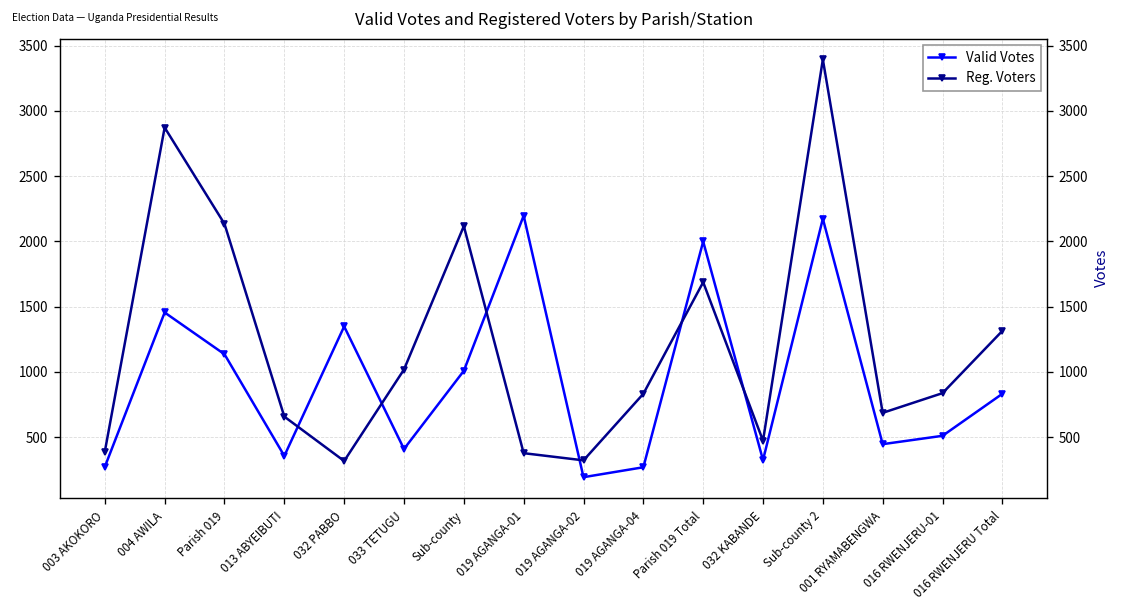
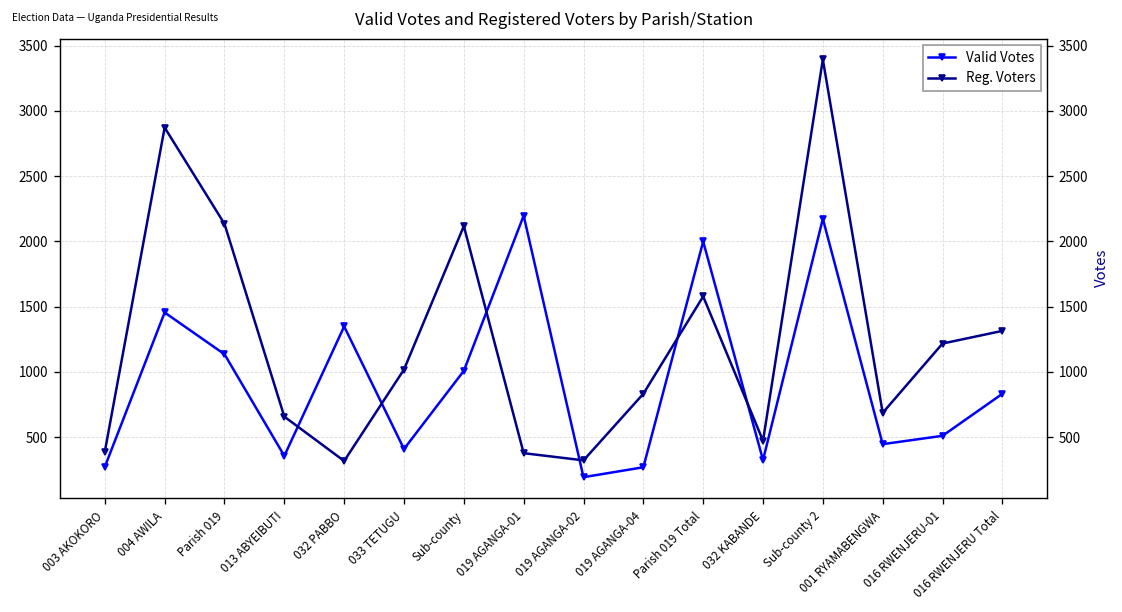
  {
    "Valid Votes": {
      "003 AKOKORO": 270,
      "004 AWILA": 1460,
      "Parish 019": 1140,
      "013 ABYEIBUTI": 360,
      "032 PABBO": 1350,
      "033 TETUGU": 410,
      "Sub-county": 1010,
      "019 AGANGA-01": 2200,
      "019 AGANGA-02": 190,
      "019 AGANGA-04": 270,
      "Parish 019 Total": 2000,
      "032 KABANDE": 330,
      "Sub-county 2": 2170,
      "001 RYAMABENGWA": 450,
      "016 RWENJERU-01": 510,
      "016 RWENJERU Total": 830
    },
    "Reg. Voters": {
      "003 AKOKORO": 390,
      "004 AWILA": 2870,
      "Parish 019": 2140,
      "013 ABYEIBUTI": 660,
      "032 PABBO": 320,
      "033 TETUGU": 1020,
      "Sub-county": 2120,
      "019 AGANGA-01": 380,
      "019 AGANGA-02": 320,
      "019 AGANGA-04": 830,
-     "Parish 019 Total": 1690,
+     "Parish 019 Total": 1580,
      "032 KABANDE": 470,
      "Sub-county 2": 3400,
      "001 RYAMABENGWA": 690,
-     "016 RWENJERU-01": 840,
+     "016 RWENJERU-01": 1220,
      "016 RWENJERU Total": 1320
    }
  }
